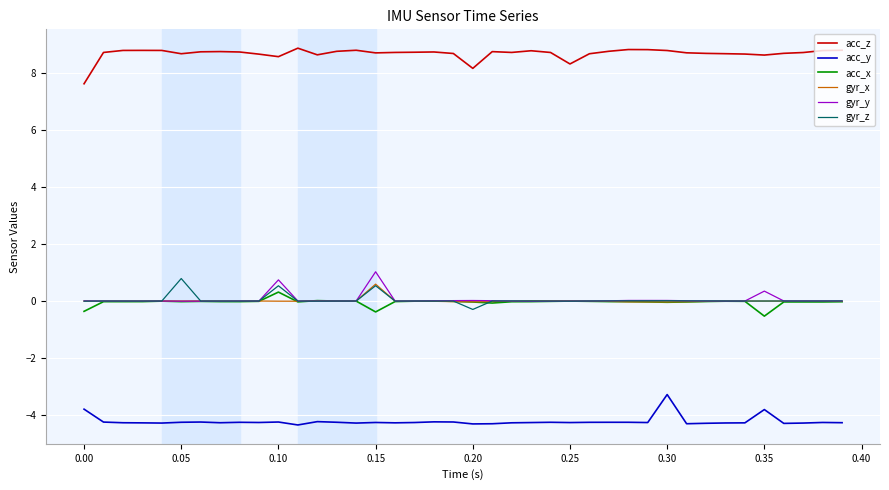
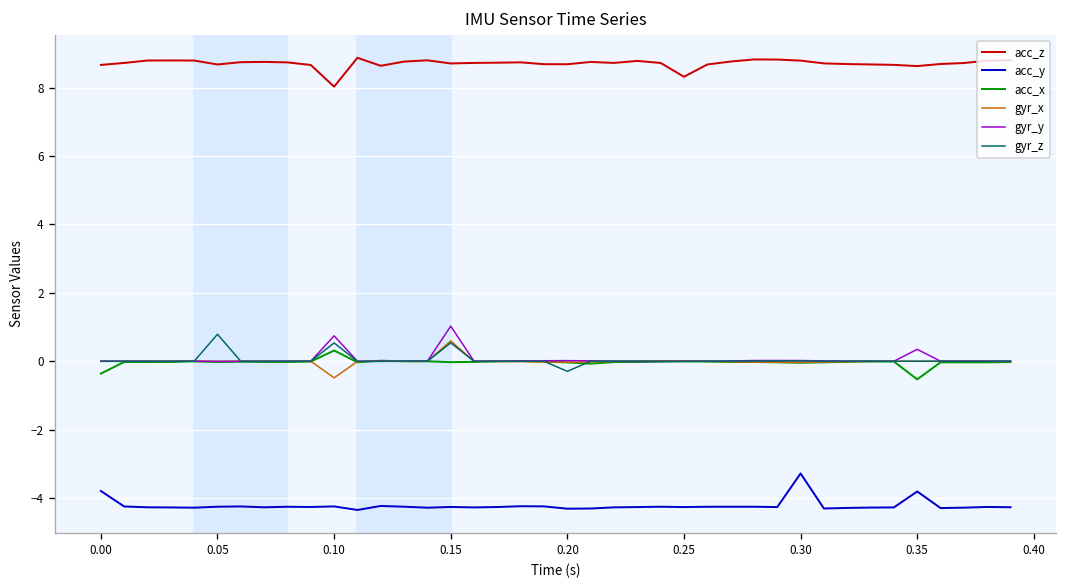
  {
    "acc_z": {
-     "0.00": 7.6,
+     "0.00": 8.7,
      "0.05": 8.7,
-     "0.10": 8.6,
+     "0.10": 8.0,
      "0.15": 8.7,
-     "0.20": 8.2,
+     "0.20": 8.7,
      "0.25": 8.3,
      "0.30": 8.8,
      "0.35": 8.6
    },
    "acc_y": {
      "0.00": -3.8,
      "0.05": -4.2,
      "0.10": -4.2,
      "0.15": -4.3,
      "0.20": -4.3,
      "0.25": -4.3,
      "0.30": -3.3,
      "0.35": -3.8
    },
    "acc_x": {
      "0.00": -0.4,
      "0.10": 0.3,
-     "0.15": -0.4,
+     "0.15": 0.0,
      "0.35": -0.5
    },
    "gyr_x": {
-     "0.10": 0.0
+     "0.10": -0.5
    },
    "gyr_y": {
      "0.10": 0.7,
      "0.15": 1.0,
      "0.35": 0.3
    },
    "gyr_z": {
      "0.05": 0.8,
      "0.10": 0.5,
      "0.20": -0.3
    }
  }
